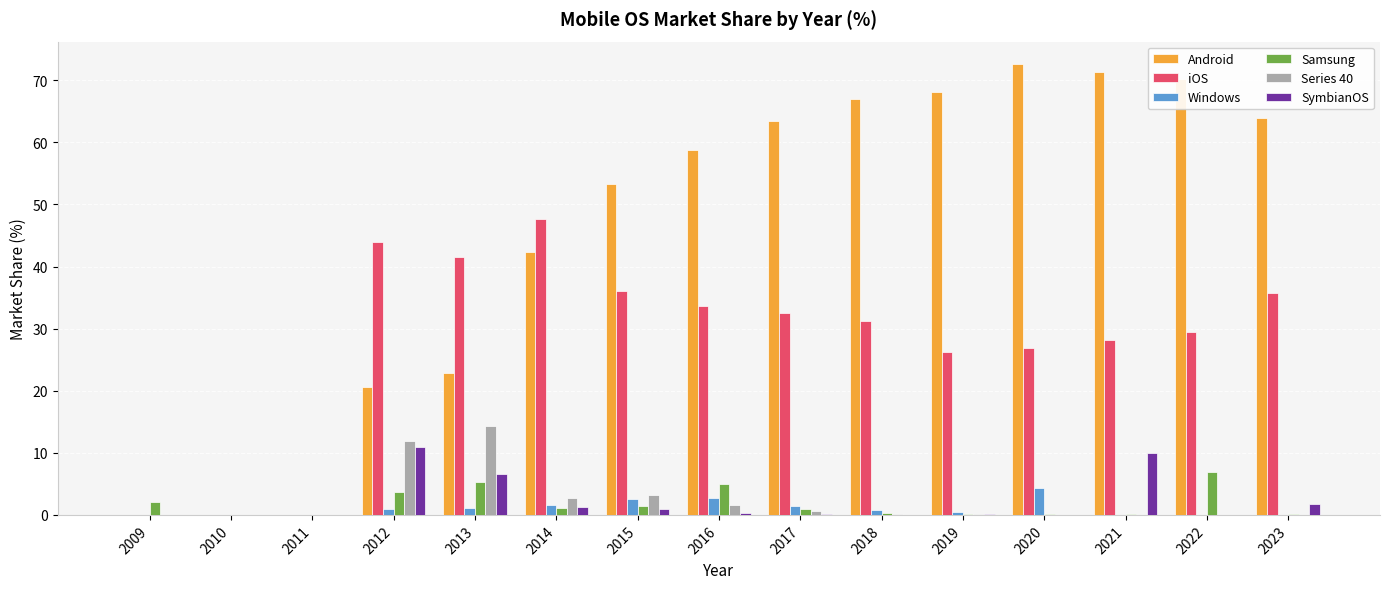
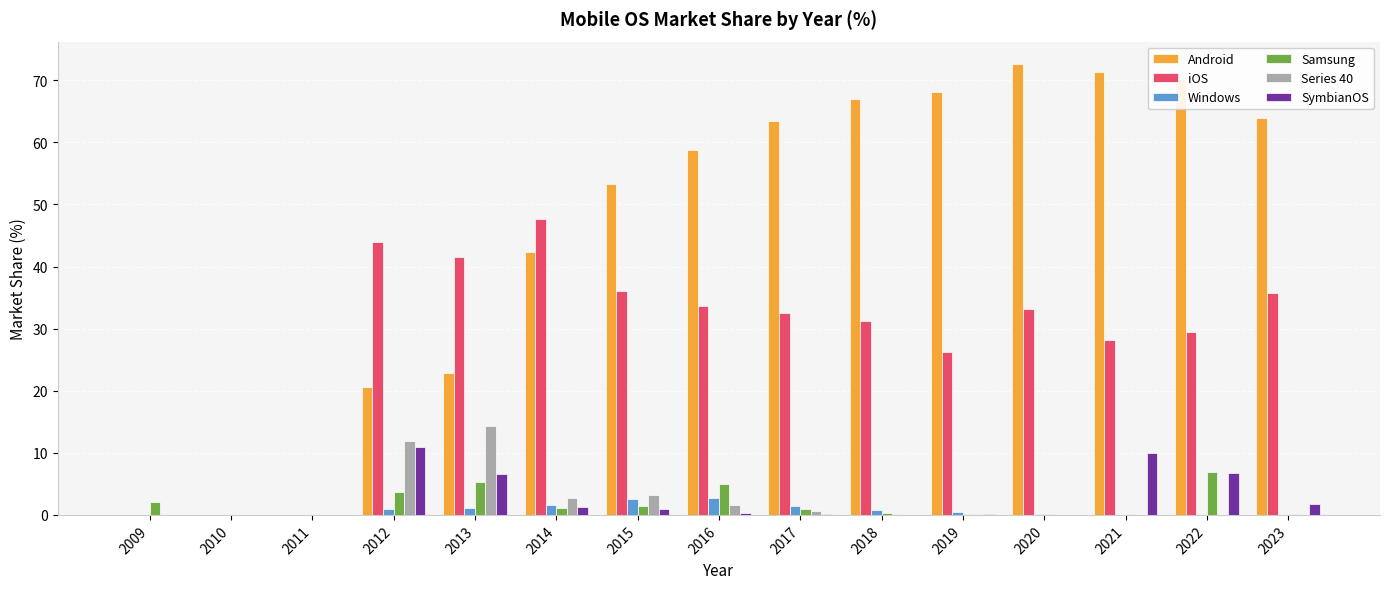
  {
    "Android": {
      "2009": 0,
      "2010": 0,
      "2011": 0,
      "2012": 21,
      "2013": 23,
      "2014": 42,
      "2015": 53,
      "2016": 59,
      "2017": 63,
      "2018": 67,
      "2019": 68,
      "2020": 73,
      "2021": 71,
      "2023": 64
    },
    "iOS": {
      "2009": 0,
      "2010": 0,
      "2011": 0,
      "2012": 44,
      "2013": 42,
      "2014": 48,
      "2015": 36,
      "2016": 34,
      "2017": 33,
      "2018": 31,
      "2019": 26,
-     "2020": 27,
+     "2020": 33,
      "2021": 28,
      "2022": 29,
      "2023": 36
    },
    "Windows": {
      "2009": 0,
      "2010": 0,
      "2011": 0,
      "2012": 1,
      "2013": 1,
      "2014": 2,
      "2015": 3,
      "2016": 3,
      "2017": 1,
      "2018": 1,
-     "2020": 4
+     "2020": 0
    },
    "Samsung": {
      "2009": 2,
      "2010": 0,
      "2011": 0,
      "2012": 4,
      "2013": 5,
      "2014": 1,
      "2015": 1,
      "2016": 5,
      "2017": 1,
      "2022": 7
    },
    "Series 40": {
      "2009": 0,
      "2010": 0,
      "2011": 0,
      "2012": 12,
      "2013": 14,
      "2014": 3,
      "2015": 3,
      "2016": 2,
      "2017": 1
    },
    "SymbianOS": {
      "2009": 0,
      "2010": 0,
      "2011": 0,
      "2012": 11,
      "2013": 7,
      "2014": 1,
      "2015": 1,
      "2021": 10,
-     "2022": 0,
+     "2022": 7,
      "2023": 2
    }
  }
